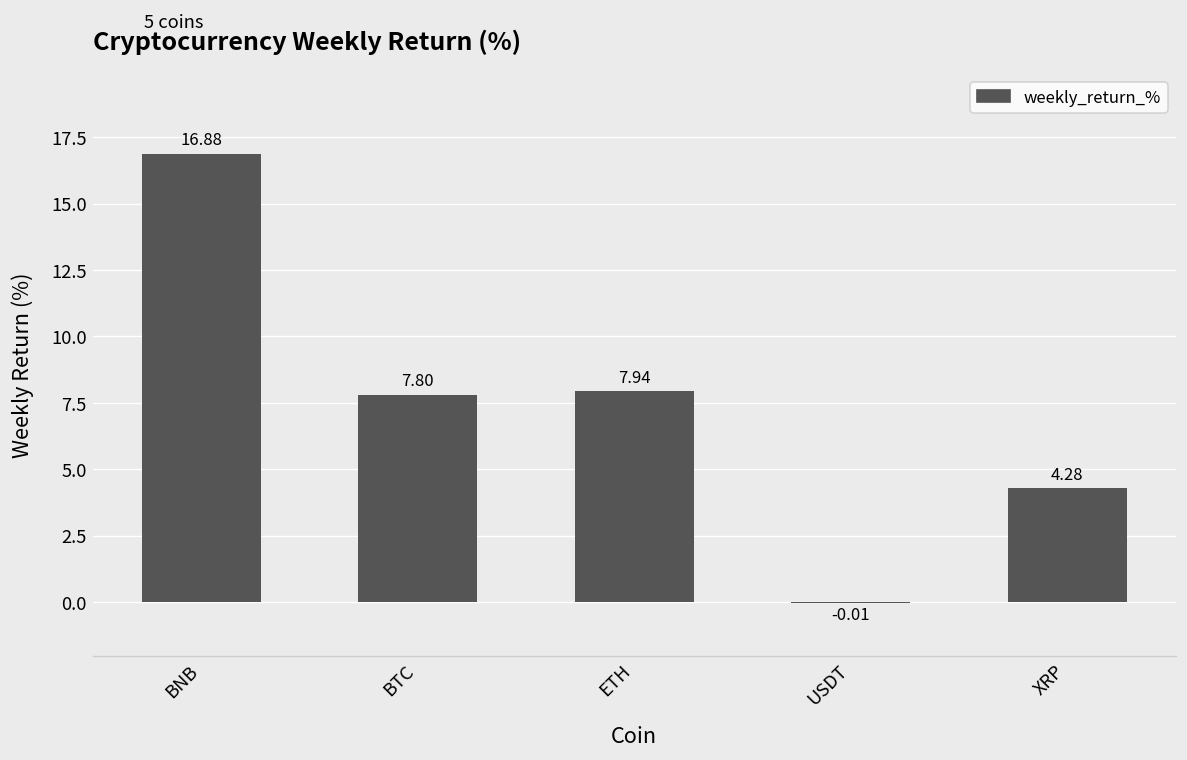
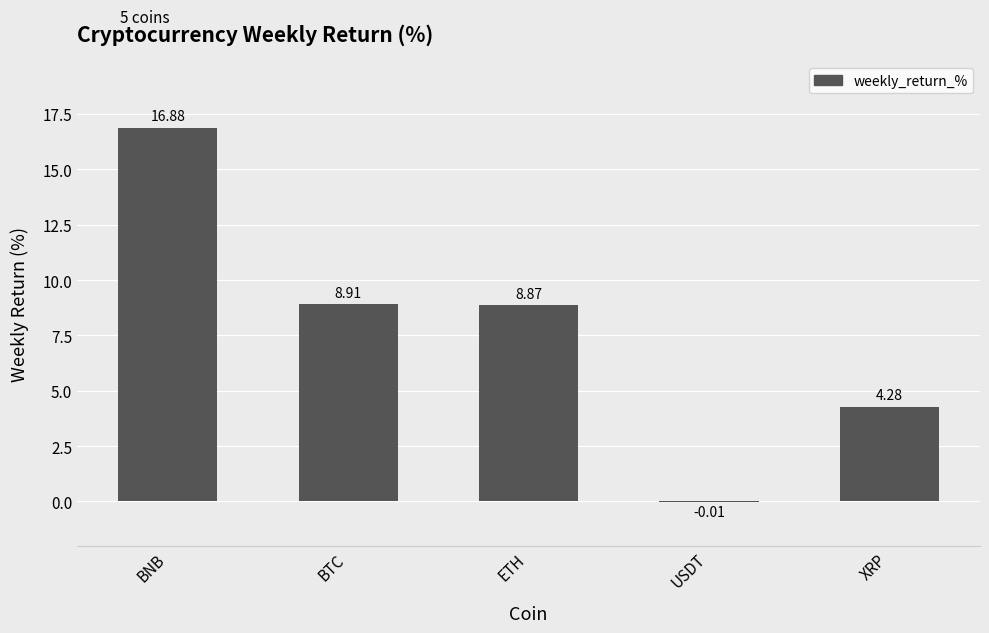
  {
    "BNB": 16.88,
-   "BTC": 7.80,
-   "ETH": 7.94,
+   "BTC": 8.91,
+   "ETH": 8.87,
    "USDT": -0.01,
    "XRP": 4.28
  }
